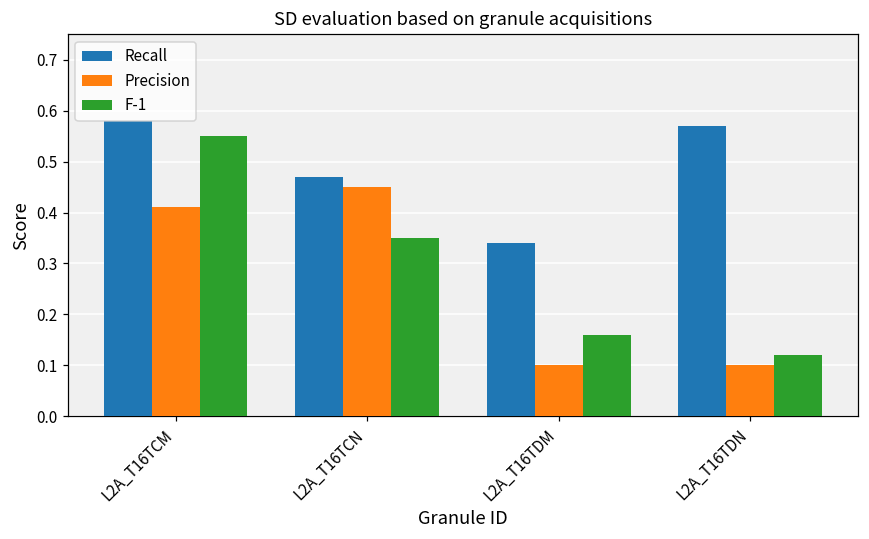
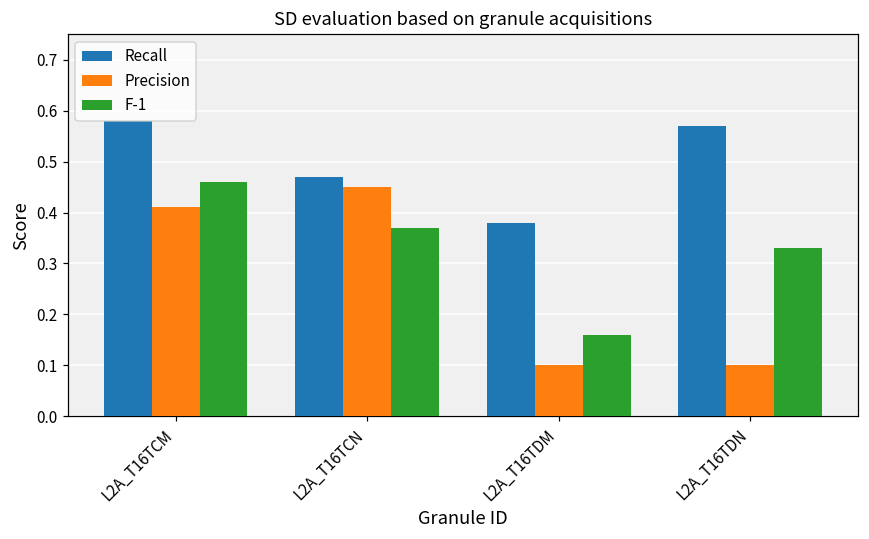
  {
    "Recall": {
      "L2A_T16TCM": 0.58,
      "L2A_T16TCN": 0.47,
-     "L2A_T16TDM": 0.34,
+     "L2A_T16TDM": 0.38,
      "L2A_T16TDN": 0.57
    },
    "Precision": {
      "L2A_T16TCM": 0.41,
      "L2A_T16TCN": 0.45,
      "L2A_T16TDM": 0.10,
      "L2A_T16TDN": 0.10
    },
    "F-1": {
-     "L2A_T16TCM": 0.55,
-     "L2A_T16TCN": 0.35,
+     "L2A_T16TCM": 0.46,
+     "L2A_T16TCN": 0.37,
      "L2A_T16TDM": 0.16,
-     "L2A_T16TDN": 0.12
+     "L2A_T16TDN": 0.33
    }
  }
